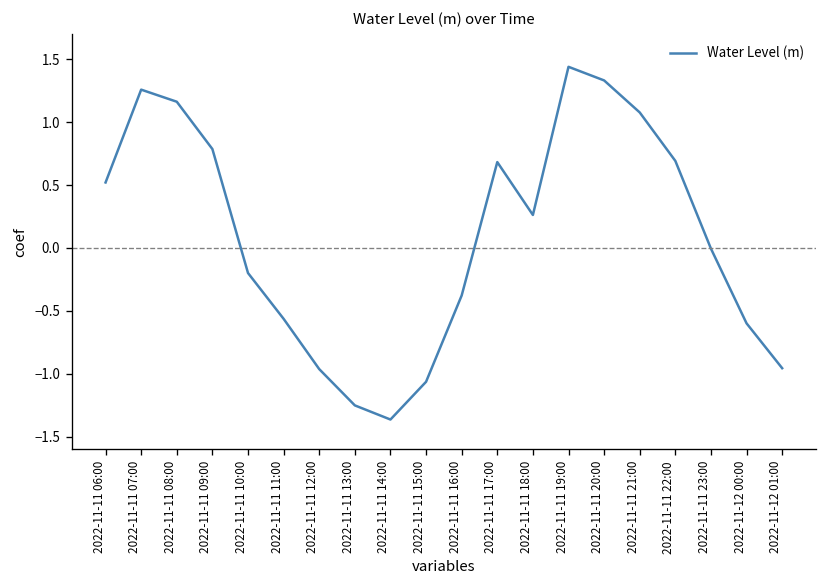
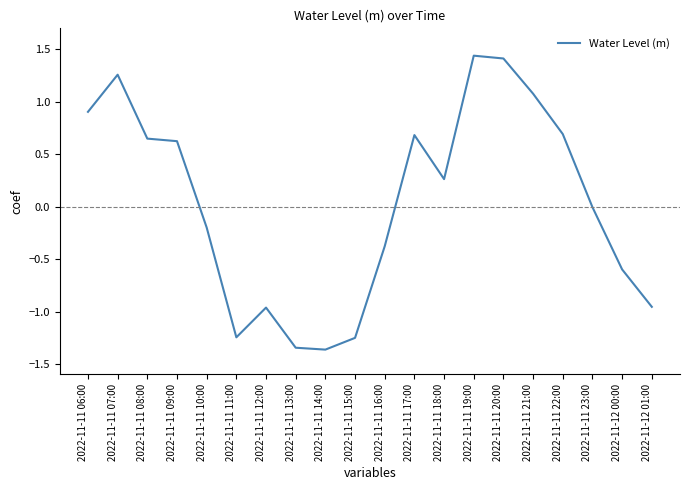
  {
-   "2022-11-11 06:00": 0.52,
+   "2022-11-11 06:00": 0.90,
    "2022-11-11 07:00": 1.26,
-   "2022-11-11 08:00": 1.16,
-   "2022-11-11 09:00": 0.79,
+   "2022-11-11 08:00": 0.65,
+   "2022-11-11 09:00": 0.62,
    "2022-11-11 10:00": -0.20,
-   "2022-11-11 11:00": -0.56,
+   "2022-11-11 11:00": -1.25,
    "2022-11-11 12:00": -0.96,
-   "2022-11-11 13:00": -1.25,
+   "2022-11-11 13:00": -1.34,
    "2022-11-11 14:00": -1.36,
-   "2022-11-11 15:00": -1.06,
+   "2022-11-11 15:00": -1.25,
    "2022-11-11 16:00": -0.38,
    "2022-11-11 17:00": 0.68,
    "2022-11-11 18:00": 0.26,
    "2022-11-11 19:00": 1.44,
-   "2022-11-11 20:00": 1.33,
+   "2022-11-11 20:00": 1.41,
    "2022-11-11 21:00": 1.08,
    "2022-11-11 22:00": 0.69,
    "2022-11-11 23:00": -0.01,
    "2022-11-12 00:00": -0.60,
    "2022-11-12 01:00": -0.96
  }
